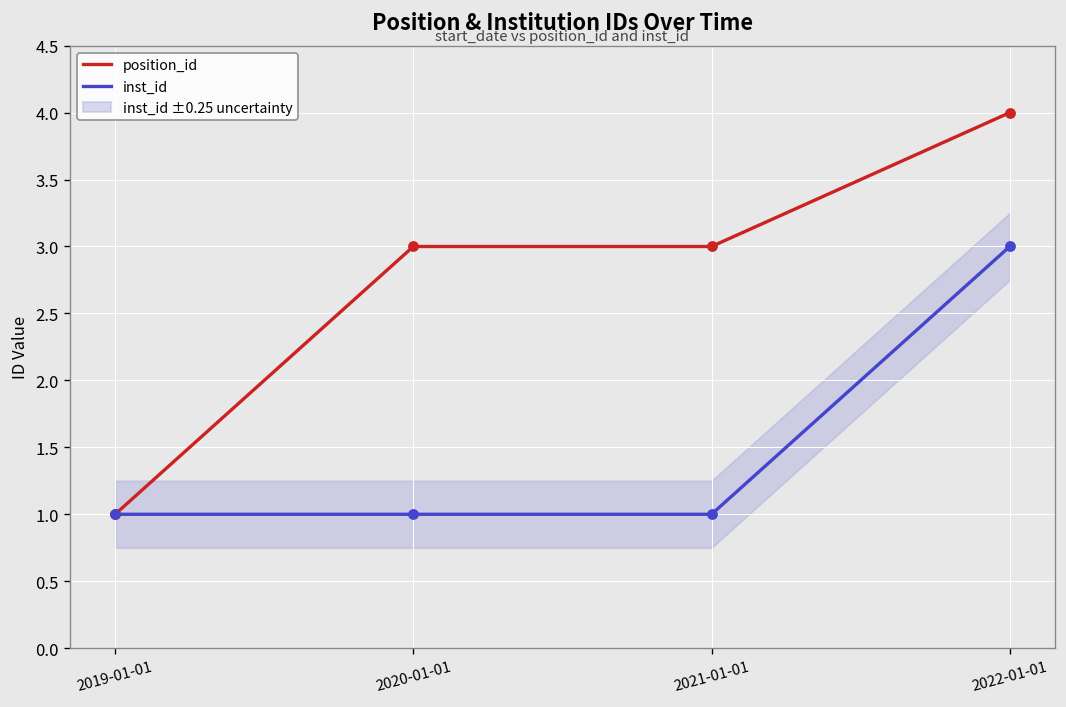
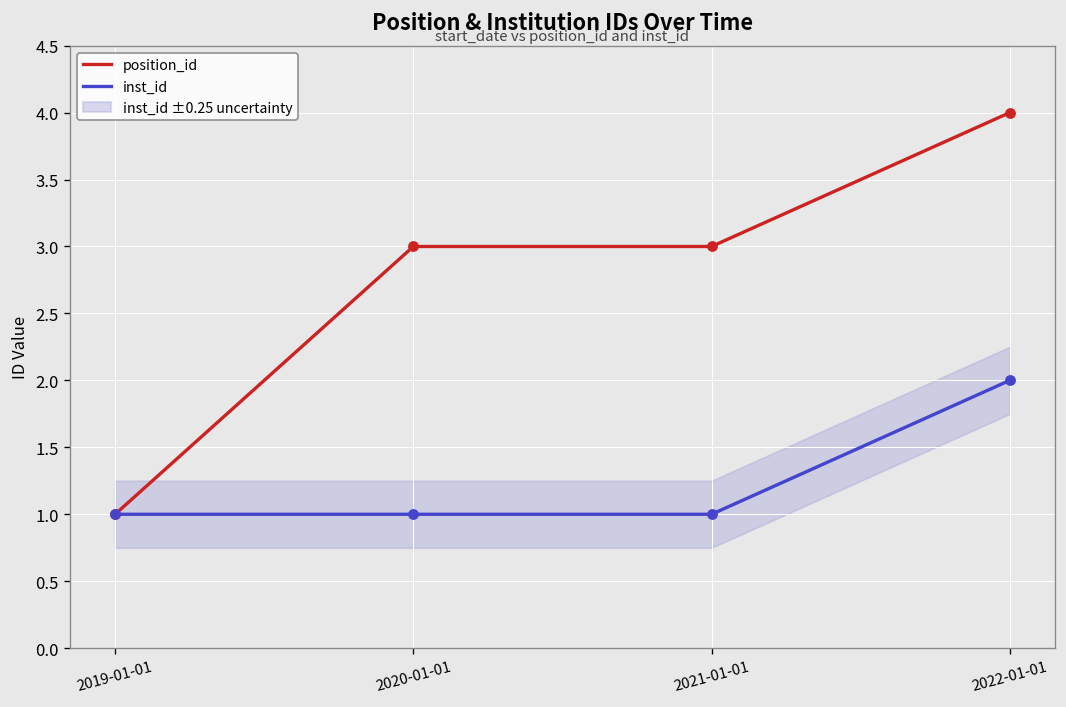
  {
    "position_id": {
      "2020-01-01": 3,
      "2021-01-01": 3,
      "2022-01-01": 4
    },
    "inst_id": {
      "2020-01-01": 1,
      "2021-01-01": 1,
-     "2022-01-01": 3
+     "2022-01-01": 2
    }
  }
